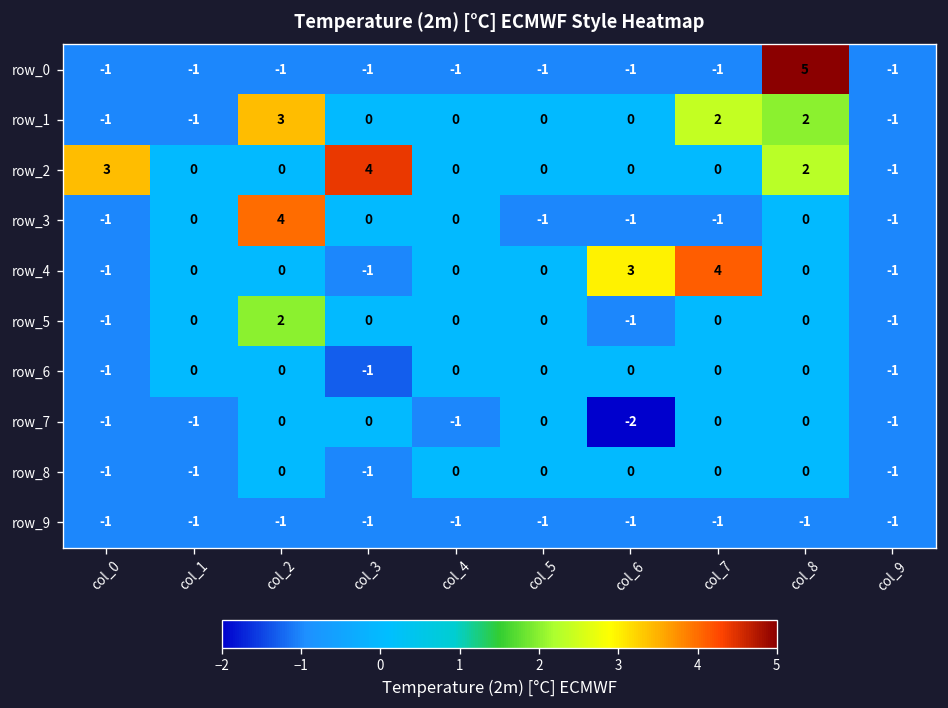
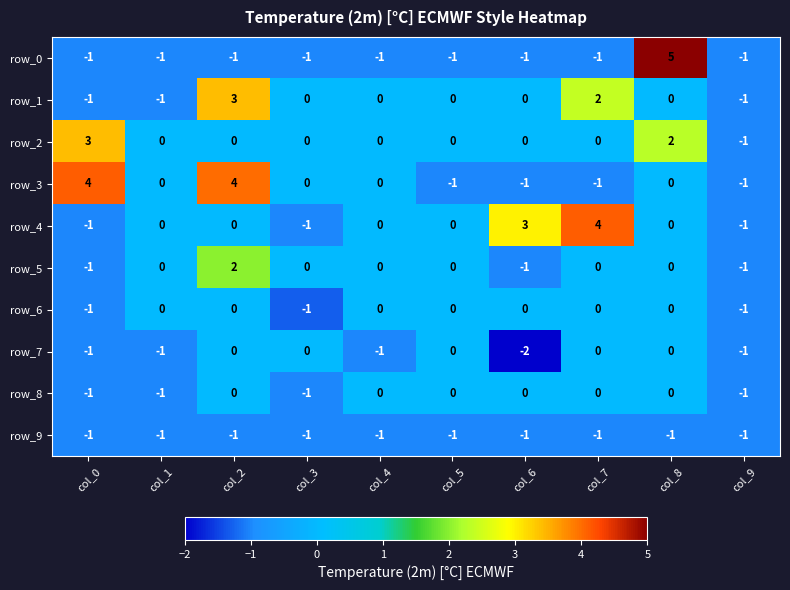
  {
    "row_0": {
      "col_0": -1,
      "col_1": -1,
      "col_2": -1,
      "col_3": -1,
      "col_4": -1,
      "col_5": -1,
      "col_6": -1,
      "col_7": -1,
      "col_8": 5,
      "col_9": -1
    },
    "row_1": {
      "col_0": -1,
      "col_1": -1,
      "col_2": 3,
      "col_3": 0,
      "col_4": 0,
      "col_5": 0,
      "col_6": 0,
      "col_7": 2,
-     "col_8": 2,
+     "col_8": 0,
      "col_9": -1
    },
    "row_2": {
      "col_0": 3,
      "col_1": 0,
      "col_2": 0,
-     "col_3": 4,
+     "col_3": 0,
      "col_4": 0,
      "col_5": 0,
      "col_6": 0,
      "col_7": 0,
      "col_8": 2,
      "col_9": -1
    },
    "row_3": {
-     "col_0": -1,
+     "col_0": 4,
      "col_1": 0,
      "col_2": 4,
      "col_3": 0,
      "col_4": 0,
      "col_5": -1,
      "col_6": -1,
      "col_7": -1,
      "col_8": 0,
      "col_9": -1
    },
    "row_4": {
      "col_0": -1,
      "col_1": 0,
      "col_2": 0,
      "col_3": -1,
      "col_4": 0,
      "col_5": 0,
      "col_6": 3,
      "col_7": 4,
      "col_8": 0,
      "col_9": -1
    },
    "row_5": {
      "col_0": -1,
      "col_1": 0,
      "col_2": 2,
      "col_3": 0,
      "col_4": 0,
      "col_5": 0,
      "col_6": -1,
      "col_7": 0,
      "col_8": 0,
      "col_9": -1
    },
    "row_6": {
      "col_0": -1,
      "col_1": 0,
      "col_2": 0,
      "col_3": -1,
      "col_4": 0,
      "col_5": 0,
      "col_6": 0,
      "col_7": 0,
      "col_8": 0,
      "col_9": -1
    },
    "row_7": {
      "col_0": -1,
      "col_1": -1,
      "col_2": 0,
      "col_3": 0,
      "col_4": -1,
      "col_5": 0,
      "col_6": -2,
      "col_7": 0,
      "col_8": 0,
      "col_9": -1
    },
    "row_8": {
      "col_0": -1,
      "col_1": -1,
      "col_2": 0,
      "col_3": -1,
      "col_4": 0,
      "col_5": 0,
      "col_6": 0,
      "col_7": 0,
      "col_8": 0,
      "col_9": -1
    },
    "row_9": {
      "col_0": -1,
      "col_1": -1,
      "col_2": -1,
      "col_3": -1,
      "col_4": -1,
      "col_5": -1,
      "col_6": -1,
      "col_7": -1,
      "col_8": -1,
      "col_9": -1
    }
  }
